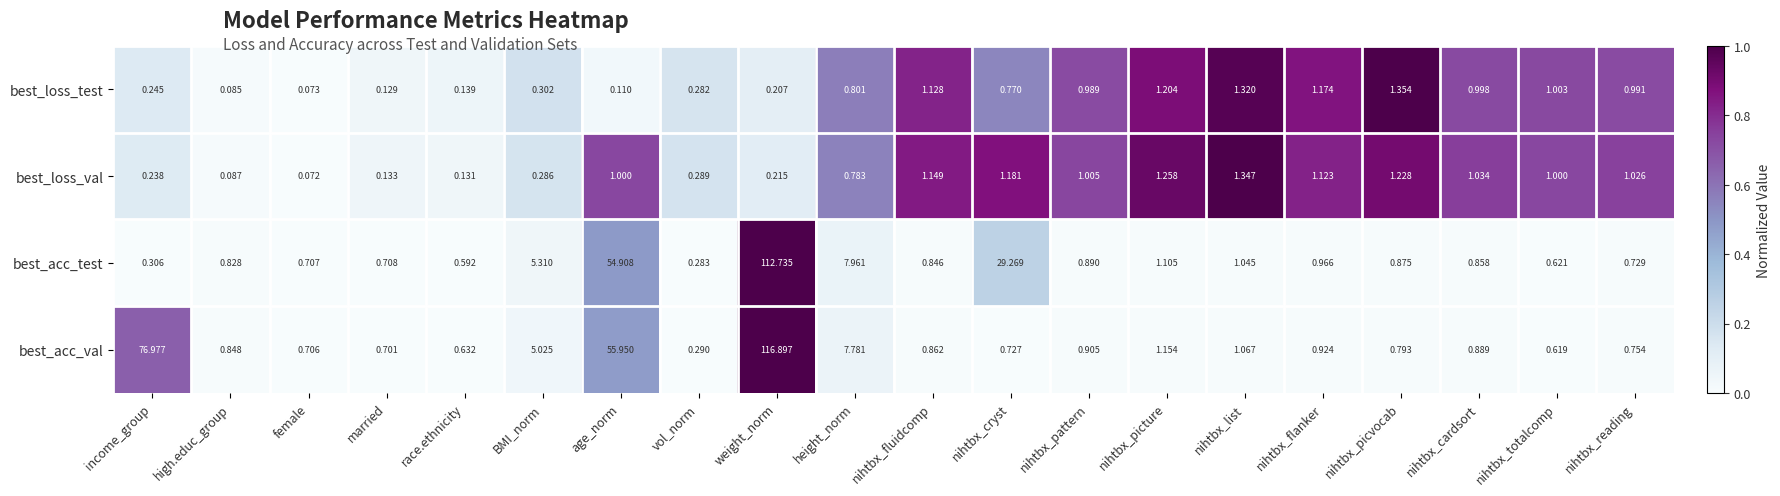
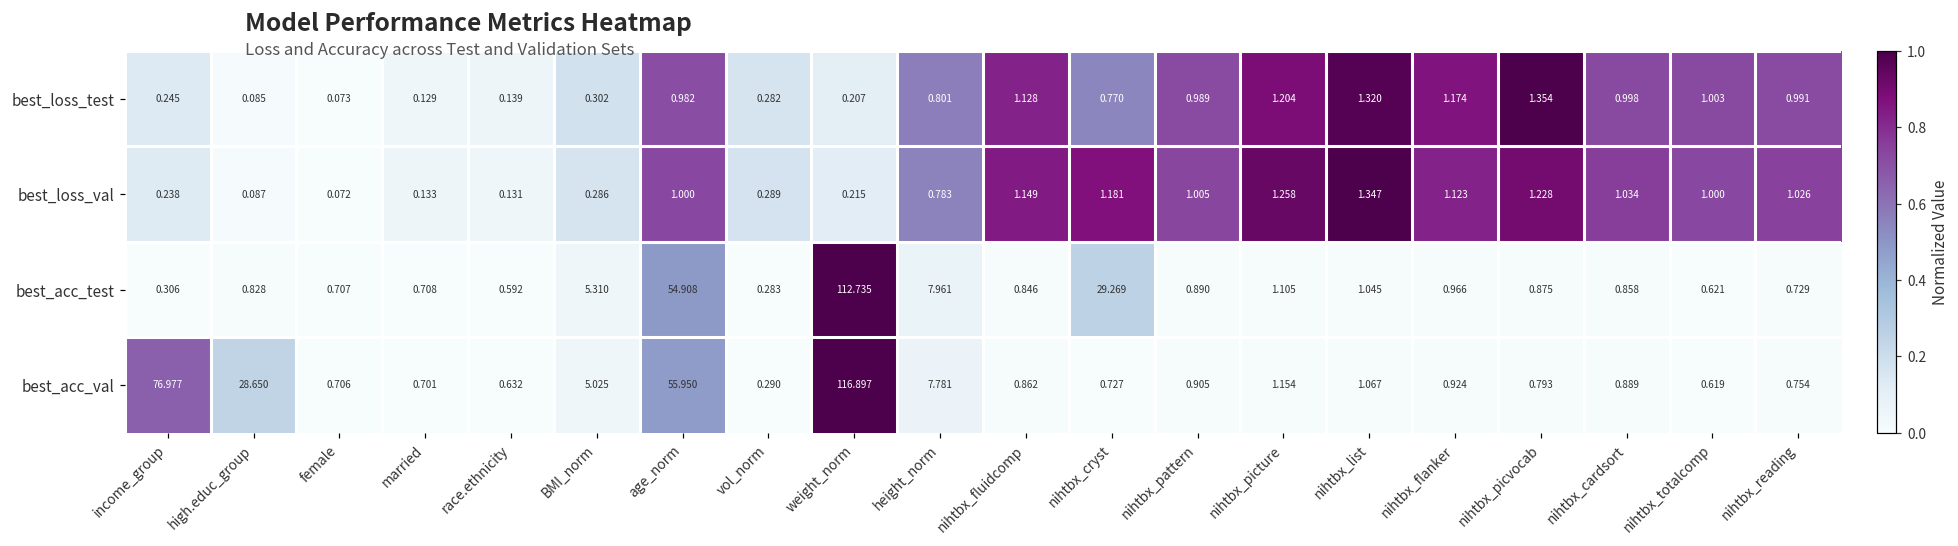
  {
    "best_loss_test": {
      "income_group": 0.245,
      "high.educ_group": 0.085,
      "female": 0.073,
      "married": 0.129,
      "race.ethnicity": 0.139,
      "BMI_norm": 0.302,
-     "age_norm": 0.110,
+     "age_norm": 0.982,
      "vol_norm": 0.282,
      "weight_norm": 0.207,
      "height_norm": 0.801,
      "nihtbx_fluidcomp": 1.128,
      "nihtbx_cryst": 0.770,
      "nihtbx_pattern": 0.989,
      "nihtbx_picture": 1.204,
      "nihtbx_list": 1.320,
      "nihtbx_flanker": 1.174,
      "nihtbx_picvocab": 1.354,
      "nihtbx_cardsort": 0.998,
      "nihtbx_totalcomp": 1.003,
      "nihtbx_reading": 0.991
    },
    "best_loss_val": {
      "income_group": 0.238,
      "high.educ_group": 0.087,
      "female": 0.072,
      "married": 0.133,
      "race.ethnicity": 0.131,
      "BMI_norm": 0.286,
      "age_norm": 1.000,
      "vol_norm": 0.289,
      "weight_norm": 0.215,
      "height_norm": 0.783,
      "nihtbx_fluidcomp": 1.149,
      "nihtbx_cryst": 1.181,
      "nihtbx_pattern": 1.005,
      "nihtbx_picture": 1.258,
      "nihtbx_list": 1.347,
      "nihtbx_flanker": 1.123,
      "nihtbx_picvocab": 1.228,
      "nihtbx_cardsort": 1.034,
      "nihtbx_totalcomp": 1.000,
      "nihtbx_reading": 1.026
    },
    "best_acc_test": {
      "income_group": 0.306,
      "high.educ_group": 0.828,
      "female": 0.707,
      "married": 0.708,
      "race.ethnicity": 0.592,
      "BMI_norm": 5.310,
      "age_norm": 54.908,
      "vol_norm": 0.283,
      "weight_norm": 112.735,
      "height_norm": 7.961,
      "nihtbx_fluidcomp": 0.846,
      "nihtbx_cryst": 29.269,
      "nihtbx_pattern": 0.890,
      "nihtbx_picture": 1.105,
      "nihtbx_list": 1.045,
      "nihtbx_flanker": 0.966,
      "nihtbx_picvocab": 0.875,
      "nihtbx_cardsort": 0.858,
      "nihtbx_totalcomp": 0.621,
      "nihtbx_reading": 0.729
    },
    "best_acc_val": {
      "income_group": 76.977,
-     "high.educ_group": 0.848,
+     "high.educ_group": 28.650,
      "female": 0.706,
      "married": 0.701,
      "race.ethnicity": 0.632,
      "BMI_norm": 5.025,
      "age_norm": 55.950,
      "vol_norm": 0.290,
      "weight_norm": 116.897,
      "height_norm": 7.781,
      "nihtbx_fluidcomp": 0.862,
      "nihtbx_cryst": 0.727,
      "nihtbx_pattern": 0.905,
      "nihtbx_picture": 1.154,
      "nihtbx_list": 1.067,
      "nihtbx_flanker": 0.924,
      "nihtbx_picvocab": 0.793,
      "nihtbx_cardsort": 0.889,
      "nihtbx_totalcomp": 0.619,
      "nihtbx_reading": 0.754
    }
  }
